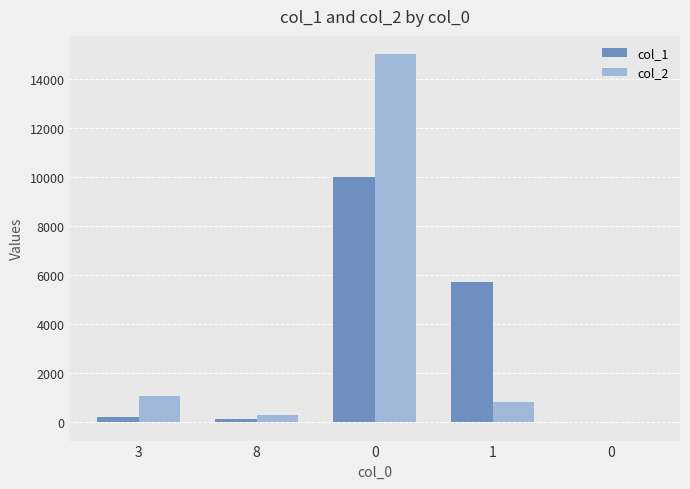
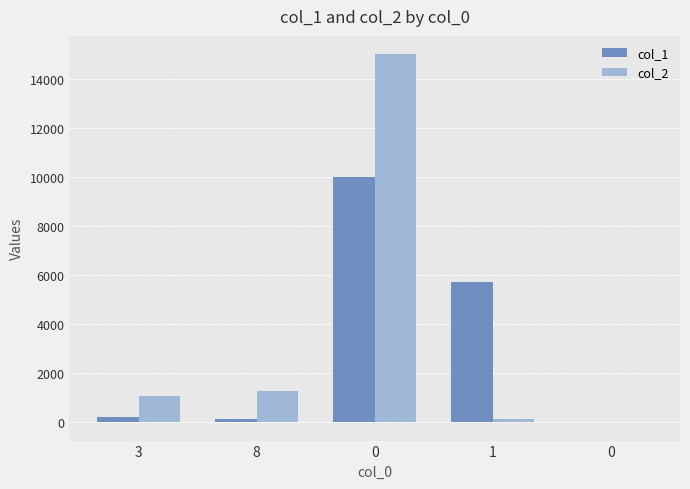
  {
    "col_1": {
      "3": 200,
      "1": 5700
    },
    "col_2": {
      "3": 1100,
-     "8": 300,
-     "1": 800
+     "8": 1300,
+     "1": 100
    }
  }
